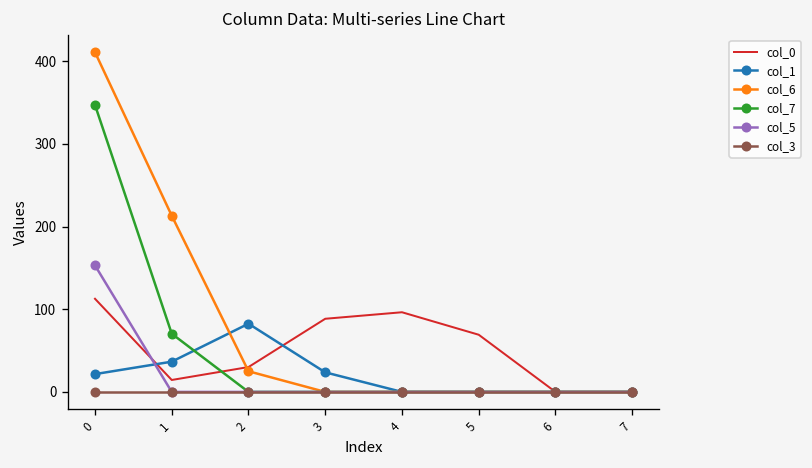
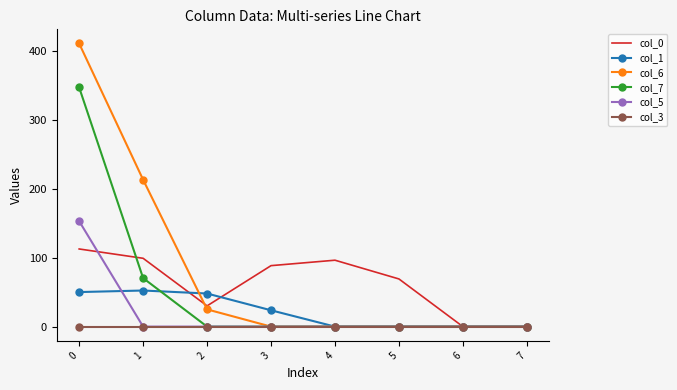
  {
    "col_0": {
      "0": 110,
-     "1": 10,
+     "1": 100,
      "2": 30,
      "3": 90,
      "4": 100,
      "5": 70
    },
    "col_1": {
-     "0": 20,
-     "1": 40,
-     "2": 80,
+     "0": 50,
+     "1": 50,
+     "2": 50,
      "3": 20
    },
    "col_6": {
      "0": 410,
      "1": 210,
      "2": 30
    },
    "col_7": {
      "0": 350,
      "1": 70
    },
    "col_5": {
      "0": 150
    },
    "col_3": {
      "0": 0
    }
  }
